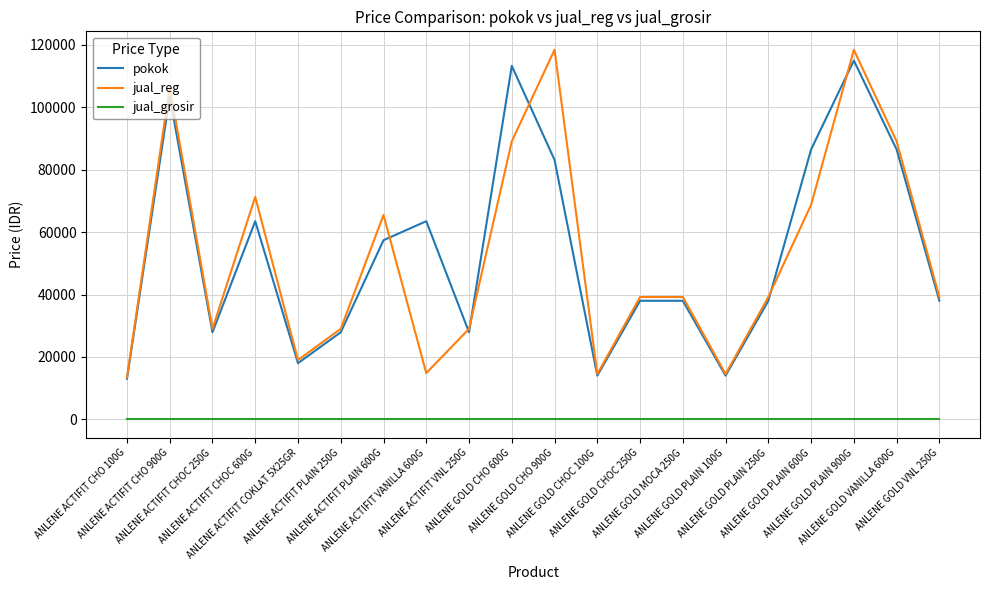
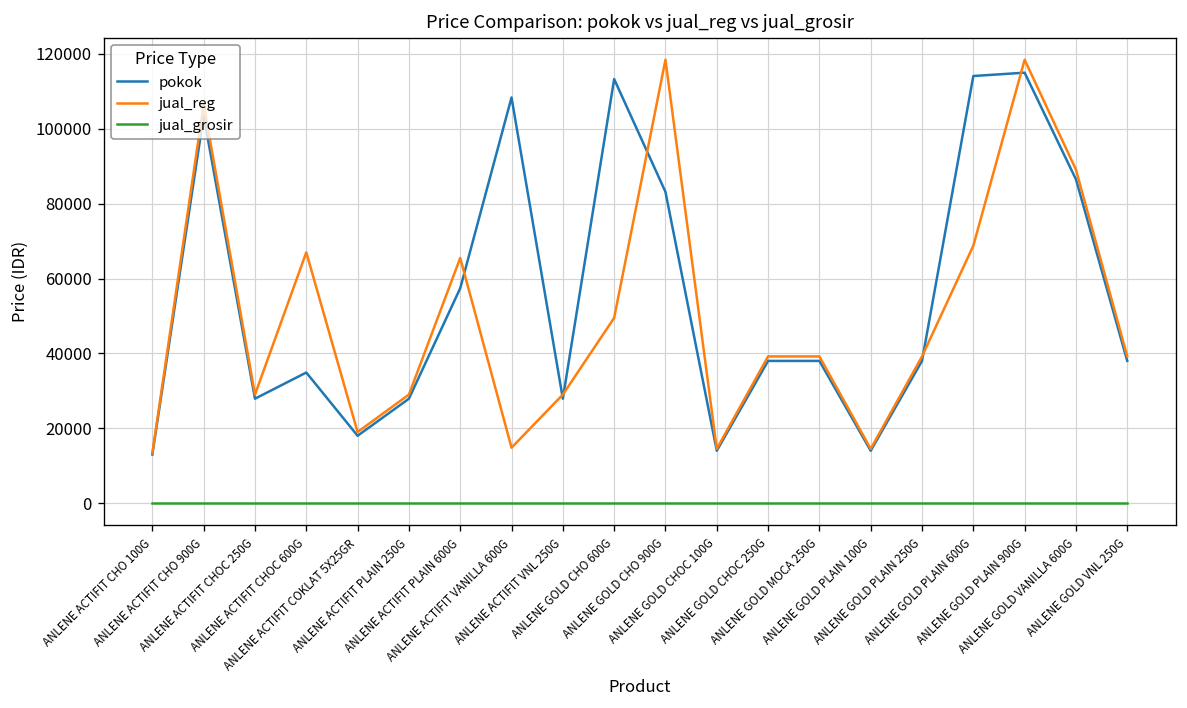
  {
    "pokok": {
      "ANLENE ACTIFIT CHOC 250G": 28000,
-     "ANLENE ACTIFIT CHOC 600G": 64000,
+     "ANLENE ACTIFIT CHOC 600G": 35000,
      "ANLENE ACTIFIT COKLAT 5X25GR": 18000,
      "ANLENE ACTIFIT PLAIN 250G": 28000,
      "ANLENE ACTIFIT PLAIN 600G": 57000,
-     "ANLENE ACTIFIT VANILLA 600G": 64000,
+     "ANLENE ACTIFIT VANILLA 600G": 108000,
      "ANLENE ACTIFIT VNL 250G": 28000,
      "ANLENE GOLD CHO 600G": 113000,
      "ANLENE GOLD CHO 900G": 83000,
      "ANLENE GOLD CHOC 250G": 38000,
      "ANLENE GOLD MOCA 250G": 38000,
      "ANLENE GOLD PLAIN 250G": 38000,
-     "ANLENE GOLD PLAIN 600G": 87000,
+     "ANLENE GOLD PLAIN 600G": 114000,
      "ANLENE GOLD PLAIN 900G": 115000,
      "ANLENE GOLD VANILLA 600G": 87000,
      "ANLENE GOLD VNL 250G": 38000
    },
    "jual_reg": {
      "ANLENE ACTIFIT CHOC 250G": 29000,
-     "ANLENE ACTIFIT CHOC 600G": 71000,
+     "ANLENE ACTIFIT CHOC 600G": 67000,
      "ANLENE ACTIFIT COKLAT 5X25GR": 19000,
      "ANLENE ACTIFIT PLAIN 250G": 29000,
      "ANLENE ACTIFIT PLAIN 600G": 66000,
      "ANLENE ACTIFIT VANILLA 600G": 15000,
      "ANLENE ACTIFIT VNL 250G": 29000,
-     "ANLENE GOLD CHO 600G": 89000,
+     "ANLENE GOLD CHO 600G": 49000,
      "ANLENE GOLD CHO 900G": 118000,
      "ANLENE GOLD CHOC 250G": 39000,
      "ANLENE GOLD MOCA 250G": 39000,
      "ANLENE GOLD PLAIN 250G": 39000,
      "ANLENE GOLD PLAIN 600G": 69000,
      "ANLENE GOLD PLAIN 900G": 118000,
      "ANLENE GOLD VANILLA 600G": 89000,
      "ANLENE GOLD VNL 250G": 39000
    },
    "jual_grosir": {
      "ANLENE ACTIFIT CHO 100G": 0,
      "ANLENE ACTIFIT CHO 900G": 0,
      "ANLENE ACTIFIT CHOC 250G": 0,
      "ANLENE ACTIFIT CHOC 600G": 0,
      "ANLENE ACTIFIT COKLAT 5X25GR": 0,
      "ANLENE ACTIFIT PLAIN 250G": 0,
      "ANLENE ACTIFIT PLAIN 600G": 0,
      "ANLENE ACTIFIT VANILLA 600G": 0,
      "ANLENE ACTIFIT VNL 250G": 0,
      "ANLENE GOLD CHO 600G": 0,
      "ANLENE GOLD CHO 900G": 0,
      "ANLENE GOLD CHOC 100G": 0,
      "ANLENE GOLD CHOC 250G": 0,
      "ANLENE GOLD MOCA 250G": 0,
      "ANLENE GOLD PLAIN 100G": 0,
      "ANLENE GOLD PLAIN 250G": 0,
      "ANLENE GOLD PLAIN 600G": 0,
      "ANLENE GOLD PLAIN 900G": 0,
      "ANLENE GOLD VANILLA 600G": 0,
      "ANLENE GOLD VNL 250G": 0
    }
  }
